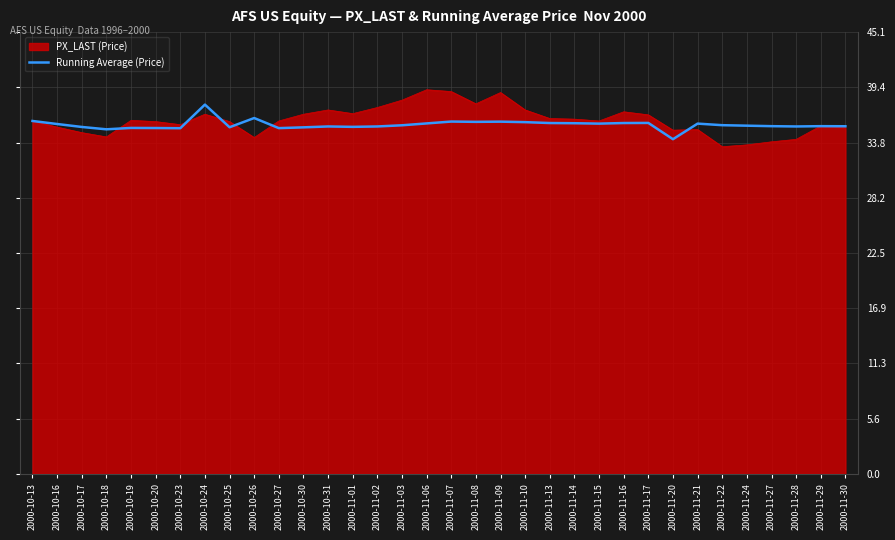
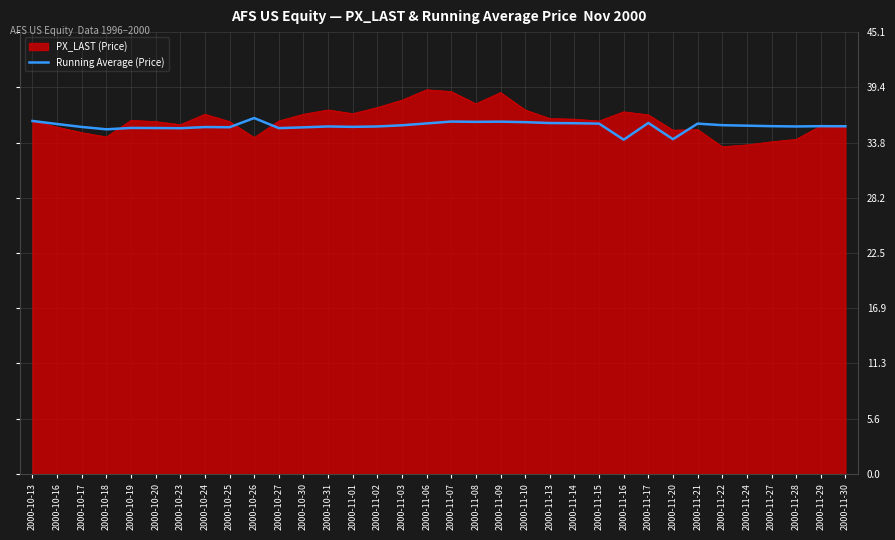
  {
    "PX_LAST (Price)": {
      "2000-10-16": 35,
      "2000-10-17": 35,
      "2000-10-18": 34,
      "2000-10-19": 36,
      "2000-10-20": 36,
      "2000-10-23": 36,
      "2000-10-24": 37,
      "2000-10-25": 36,
      "2000-10-26": 34,
      "2000-10-27": 36,
      "2000-10-30": 37,
      "2000-10-31": 37,
      "2000-11-01": 37,
      "2000-11-02": 37,
      "2000-11-03": 38,
      "2000-11-06": 39,
      "2000-11-07": 39,
      "2000-11-08": 38,
      "2000-11-09": 39,
      "2000-11-10": 37,
      "2000-11-13": 36,
      "2000-11-14": 36,
      "2000-11-15": 36,
      "2000-11-16": 37,
      "2000-11-17": 37,
      "2000-11-20": 35,
      "2000-11-21": 35,
      "2000-11-22": 33,
      "2000-11-24": 34,
      "2000-11-27": 34,
      "2000-11-28": 34
    },
    "Running Average (Price)": {
      "2000-10-16": 36,
      "2000-10-17": 35,
      "2000-10-18": 35,
      "2000-10-19": 35,
      "2000-10-20": 35,
      "2000-10-23": 35,
-     "2000-10-24": 38,
+     "2000-10-24": 35,
      "2000-10-25": 35,
      "2000-10-26": 36,
      "2000-10-27": 35,
      "2000-10-30": 35,
      "2000-10-31": 35,
      "2000-11-01": 35,
      "2000-11-02": 35,
      "2000-11-03": 36,
      "2000-11-06": 36,
      "2000-11-07": 36,
      "2000-11-08": 36,
      "2000-11-09": 36,
      "2000-11-10": 36,
      "2000-11-13": 36,
      "2000-11-14": 36,
      "2000-11-15": 36,
-     "2000-11-16": 36,
+     "2000-11-16": 34,
      "2000-11-17": 36,
      "2000-11-20": 34,
      "2000-11-21": 36,
      "2000-11-22": 36,
      "2000-11-24": 36,
      "2000-11-27": 35,
      "2000-11-28": 35
    }
  }
